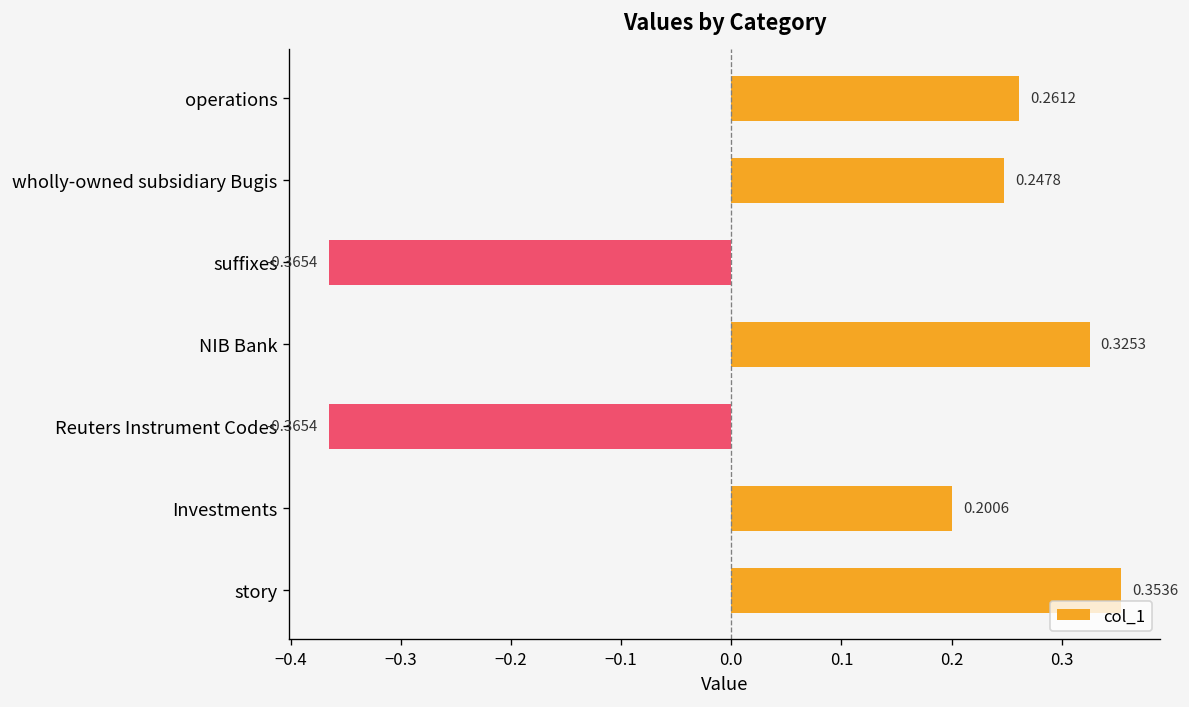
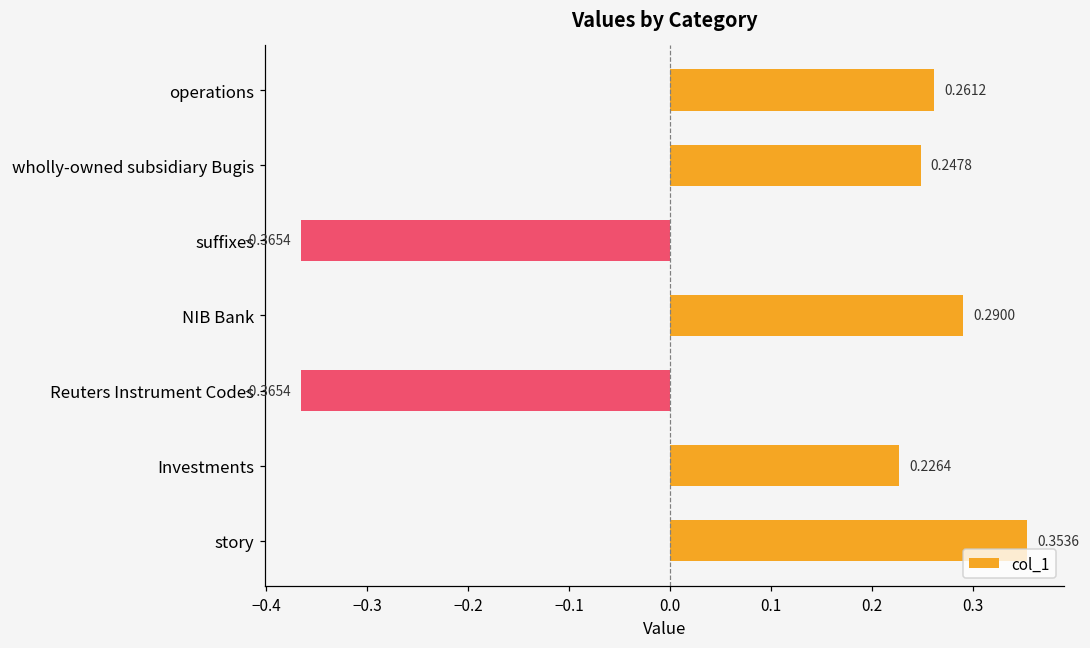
  {
    "operations": 0.2612,
    "wholly-owned subsidiary Bugis": 0.2478,
    "suffixes": -0.3654,
-   "NIB Bank": 0.3253,
+   "NIB Bank": 0.2900,
    "Reuters Instrument Codes": -0.3654,
-   "Investments": 0.2006,
+   "Investments": 0.2264,
    "story": 0.3536
  }
